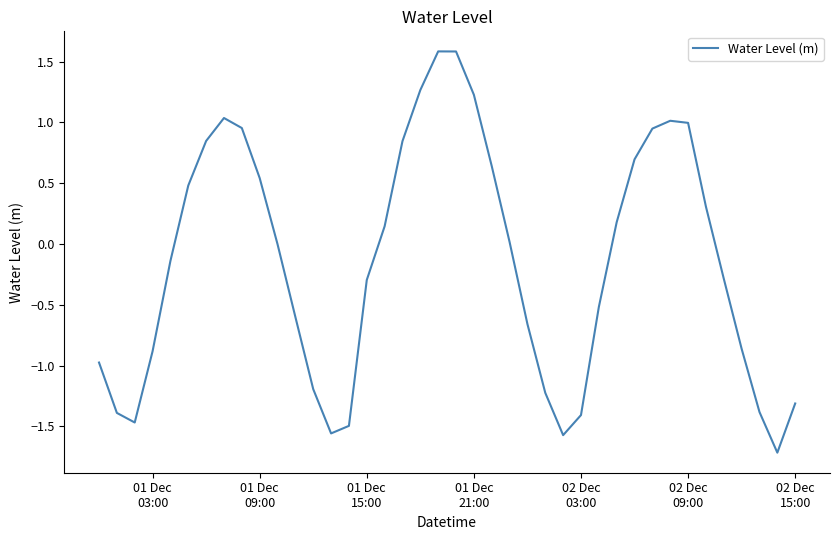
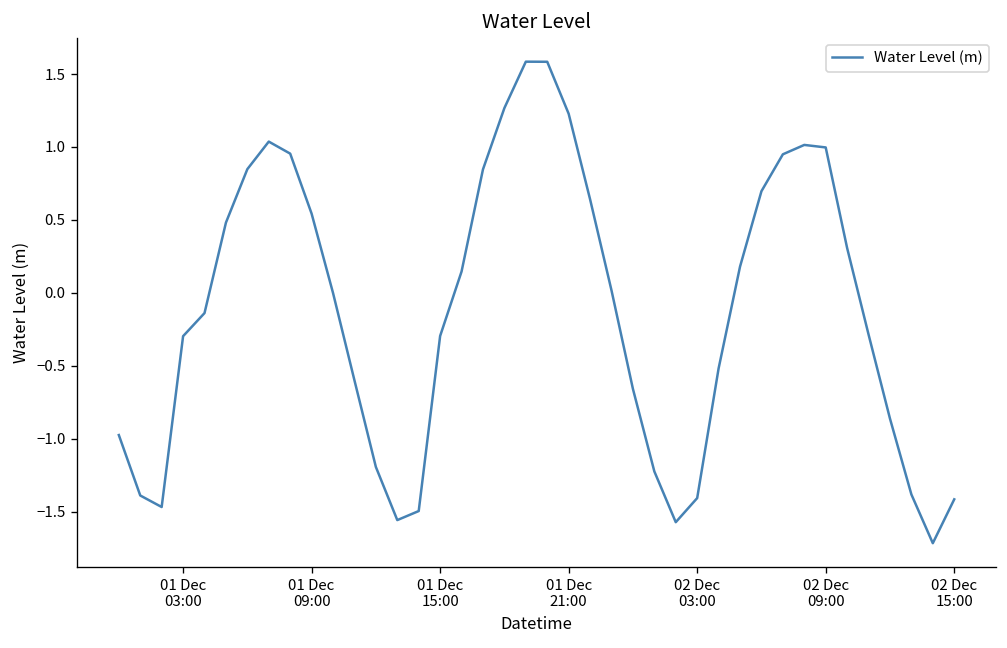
  {
-   "01 Dec 03:00": -0.88,
+   "01 Dec 03:00": -0.30,
    "01 Dec 09:00": 0.54,
    "01 Dec 15:00": -0.30,
    "01 Dec 21:00": 1.23,
    "02 Dec 03:00": -1.41,
    "02 Dec 09:00": 1.00,
-   "02 Dec 15:00": -1.31
+   "02 Dec 15:00": -1.42
  }
